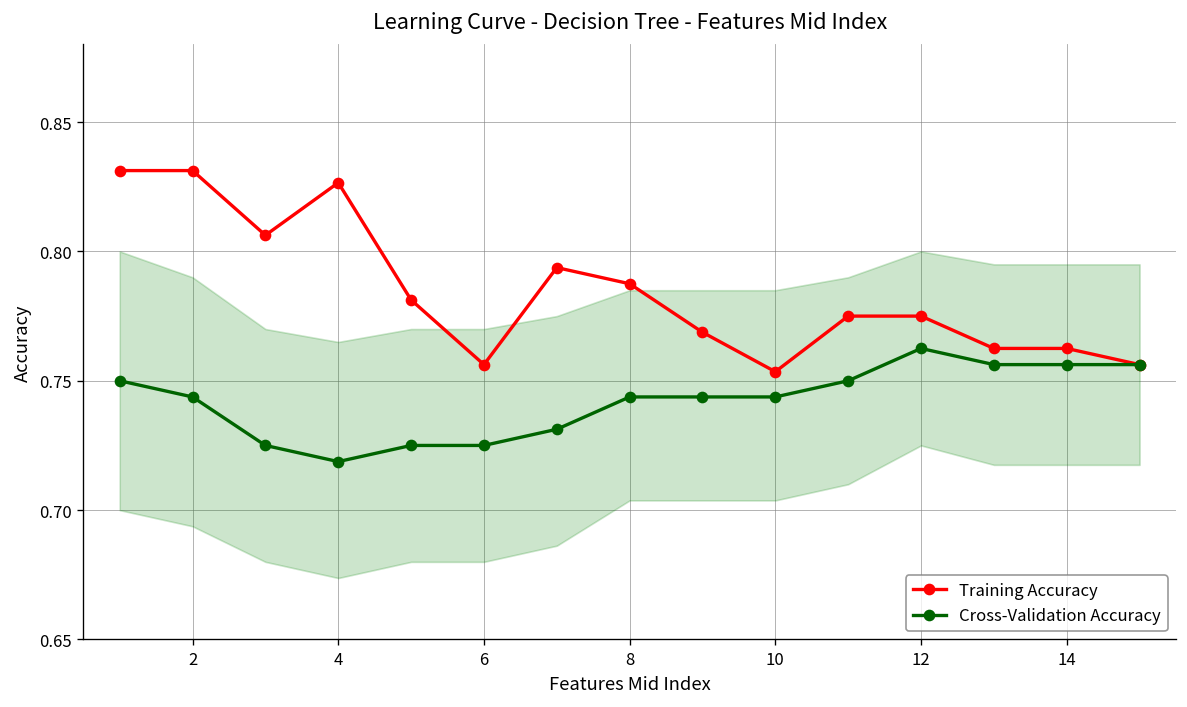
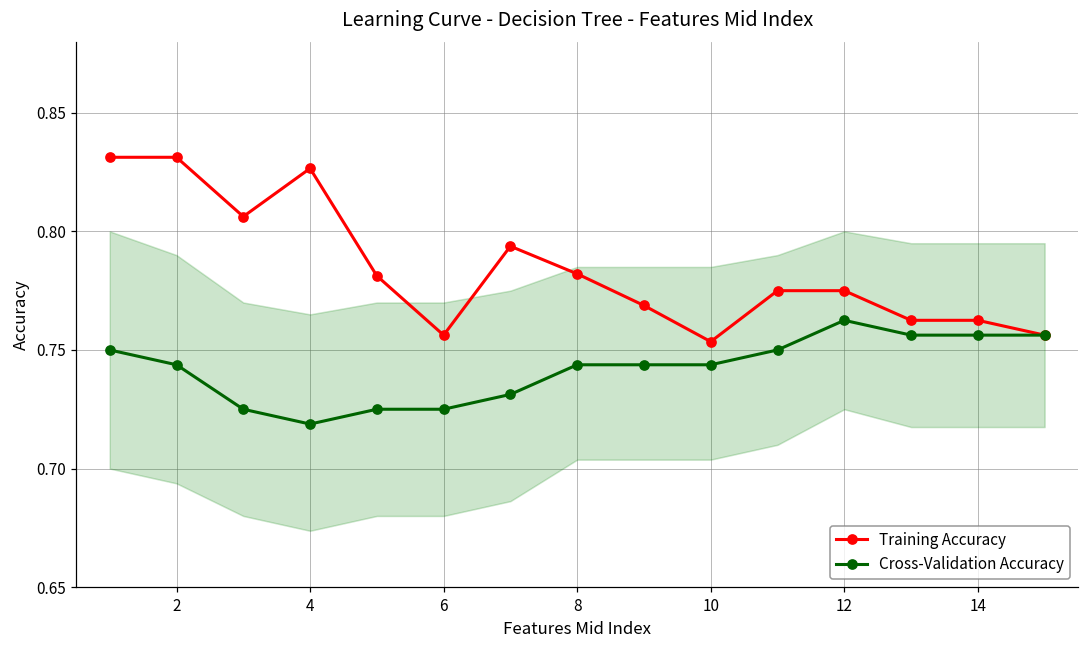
  {
    "Training Accuracy": {
      "2": 0.831,
      "4": 0.827,
      "6": 0.756,
-     "8": 0.788,
+     "8": 0.782,
      "10": 0.754,
      "12": 0.775,
      "14": 0.763
    }
  }
